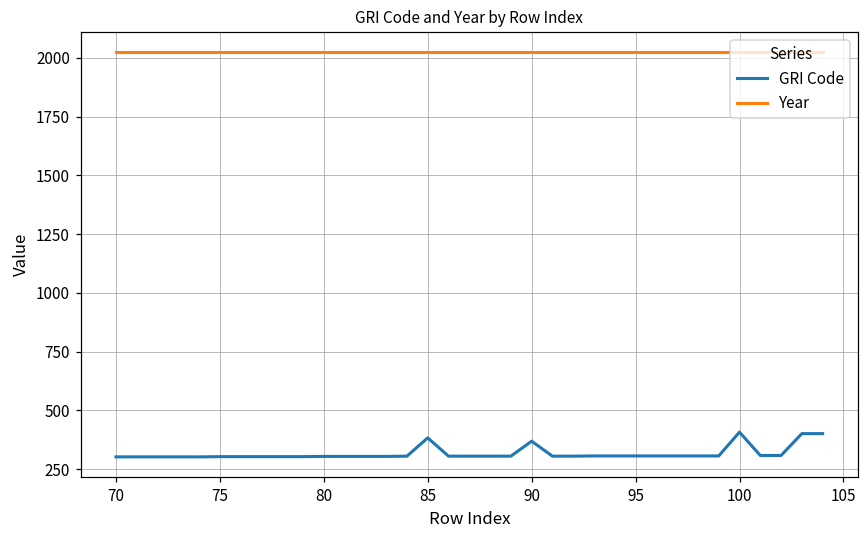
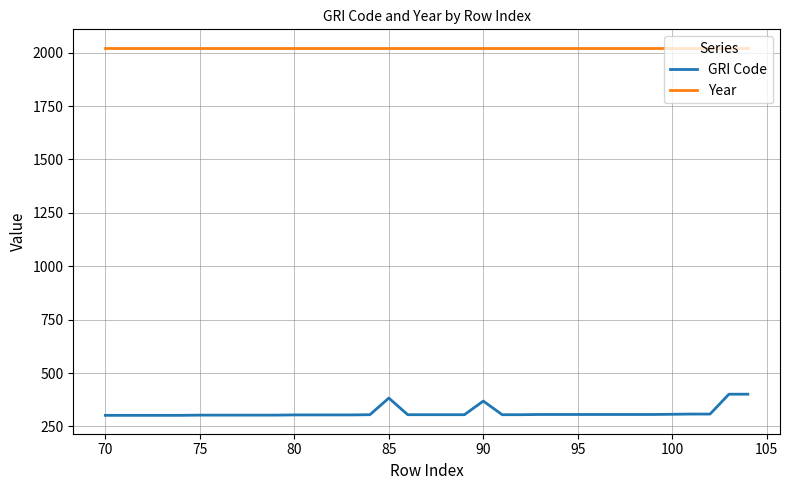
  {
    "GRI Code": {
      "70": 300,
      "75": 300,
      "80": 300,
      "85": 380,
      "90": 370,
      "95": 310,
-     "100": 410
+     "100": 310
    },
    "Year": {
      "70": 2020,
      "75": 2020,
      "80": 2020,
      "85": 2020,
      "90": 2020,
      "95": 2020
    }
  }
